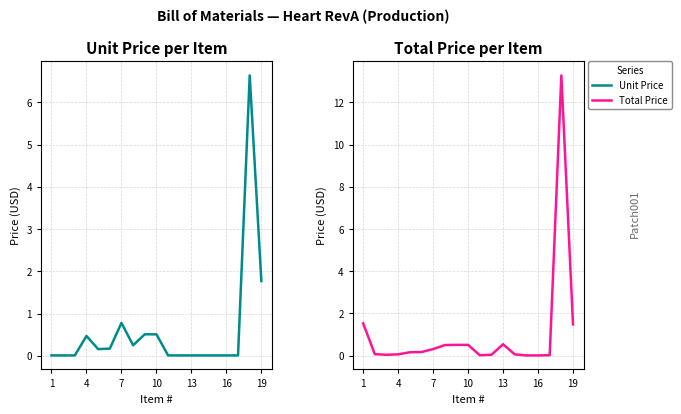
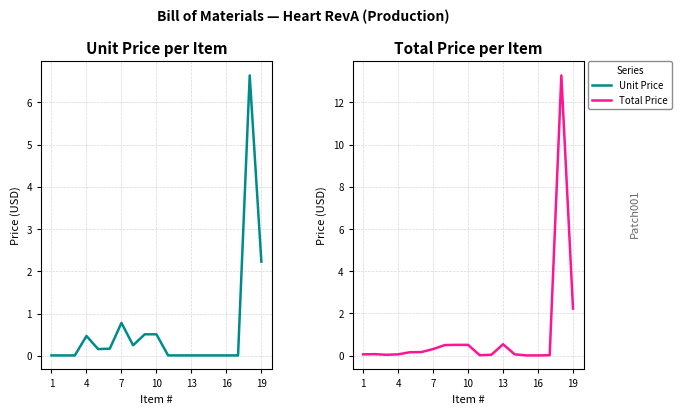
  {
    "Unit Price per Item": {
      "1": 0.0,
      "4": 0.5,
      "7": 0.8,
      "10": 0.5,
      "13": 0.0,
      "16": 0.0,
-     "19": 1.8
+     "19": 2.2
    },
    "Total Price per Item": {
-     "1": 1.5,
+     "1": 0.1,
      "4": 0.1,
      "7": 0.3,
      "10": 0.5,
      "13": 0.5,
      "16": 0.0,
-     "19": 1.5
+     "19": 2.2
    }
  }
